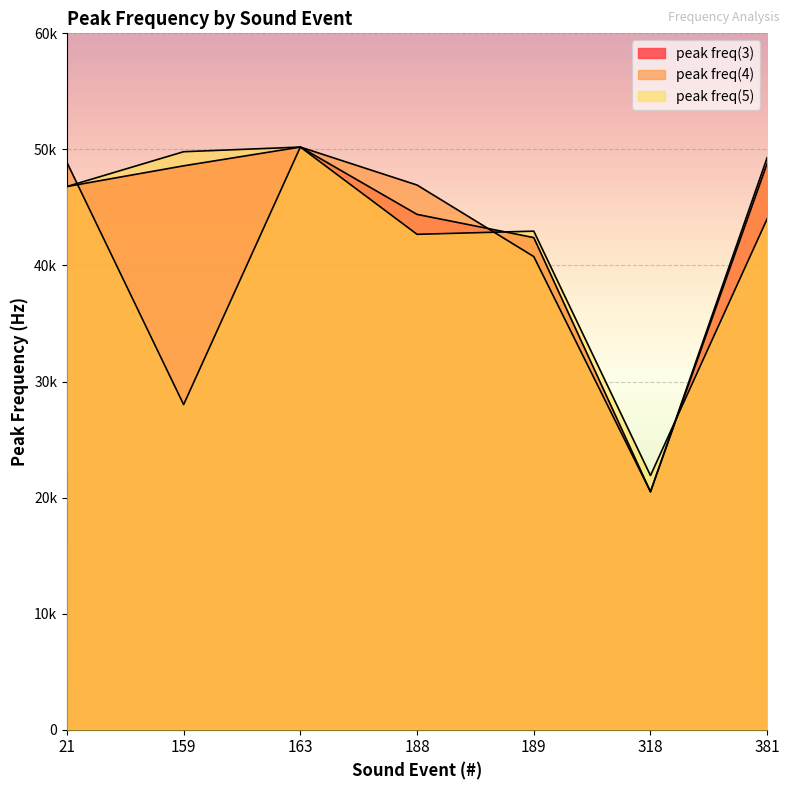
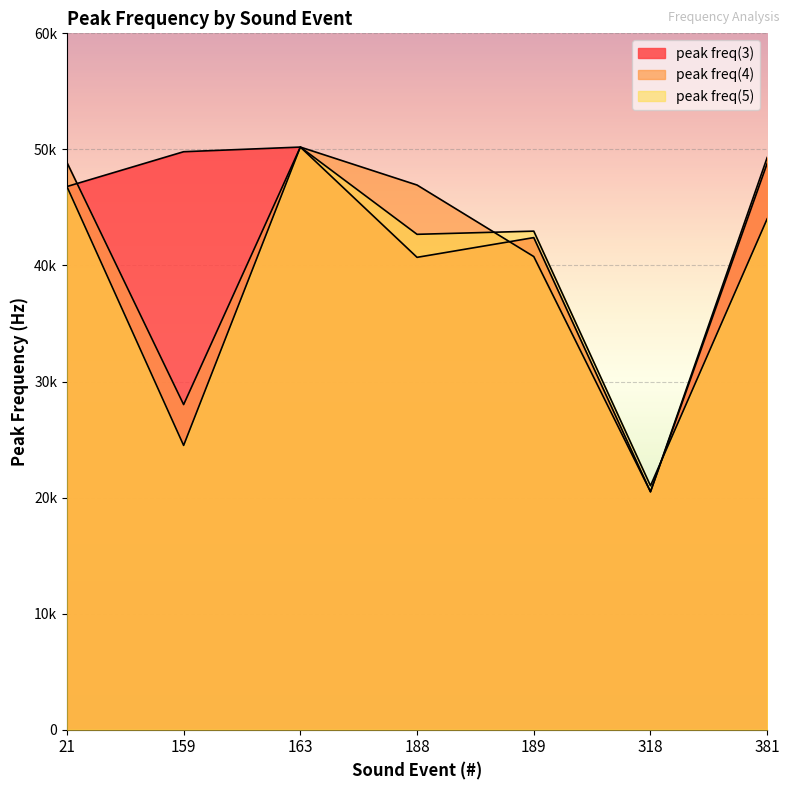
  {
    "peak freq(3)": {
-     "159": 48600,
-     "188": 44400,
+     "159": 49800,
+     "188": 40700,
      "189": 42400,
      "381": 48800
    },
    "peak freq(4)": {
      "21": 48900,
      "159": 28000,
      "188": 46900,
      "189": 40800,
      "381": 49300
    },
    "peak freq(5)": {
-     "159": 49800,
+     "159": 24500,
      "188": 42700,
      "189": 43000,
-     "318": 21900,
+     "318": 21000,
      "381": 44000
    }
  }
